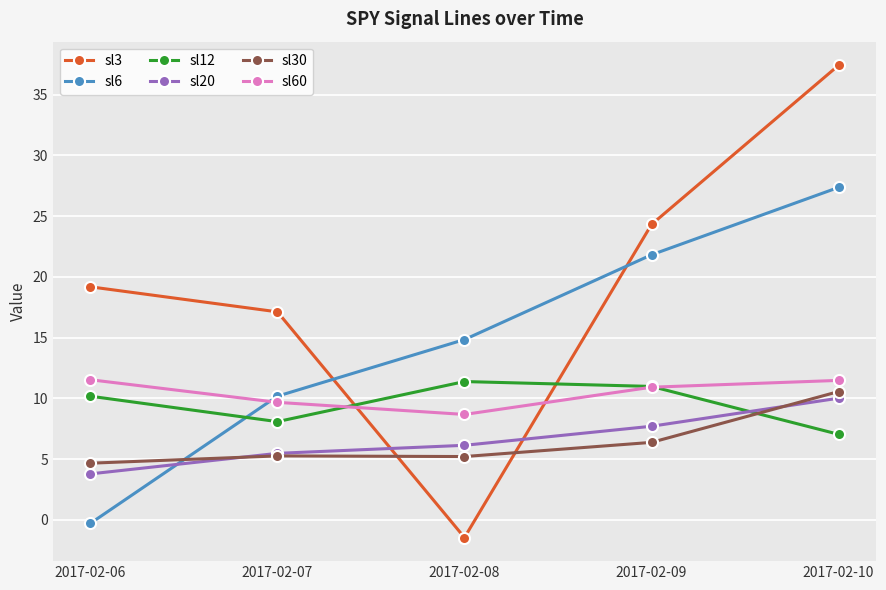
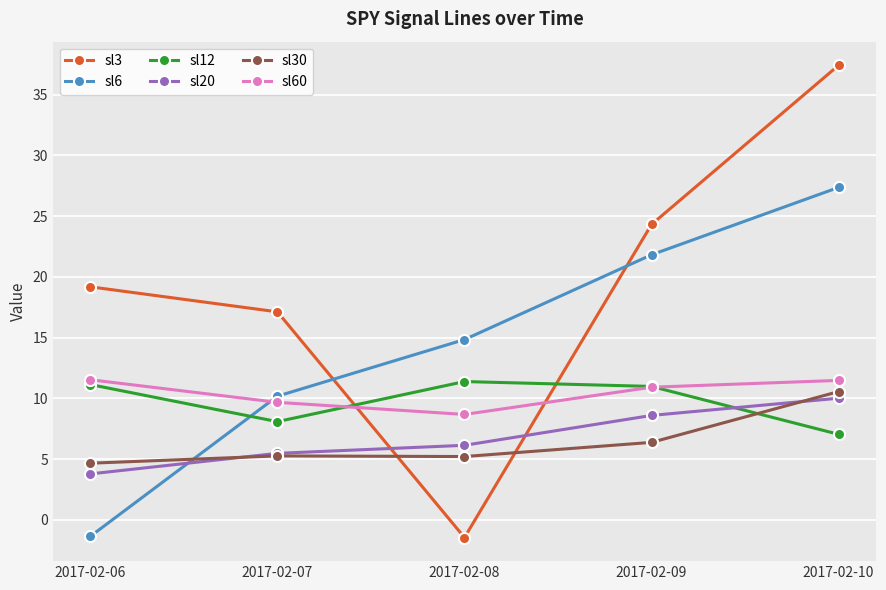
  {
    "sl3": {
      "2017-02-06": 19.2,
      "2017-02-07": 17.1,
      "2017-02-08": -1.5,
      "2017-02-09": 24.3,
      "2017-02-10": 37.4
    },
    "sl6": {
-     "2017-02-06": -0.3,
+     "2017-02-06": -1.4,
      "2017-02-07": 10.2,
      "2017-02-08": 14.8,
      "2017-02-09": 21.8,
      "2017-02-10": 27.4
    },
    "sl12": {
-     "2017-02-06": 10.2,
+     "2017-02-06": 11.1,
      "2017-02-07": 8.1,
      "2017-02-08": 11.4,
      "2017-02-10": 7.0
    },
    "sl20": {
      "2017-02-06": 3.8,
      "2017-02-07": 5.5,
      "2017-02-08": 6.1,
-     "2017-02-09": 7.7,
+     "2017-02-09": 8.6,
      "2017-02-10": 10.0
    },
    "sl30": {
      "2017-02-06": 4.7,
      "2017-02-07": 5.3,
      "2017-02-08": 5.2,
      "2017-02-09": 6.4,
      "2017-02-10": 10.6
    },
    "sl60": {
      "2017-02-06": 11.5,
      "2017-02-07": 9.7,
      "2017-02-08": 8.7,
      "2017-02-10": 11.5
    }
  }
